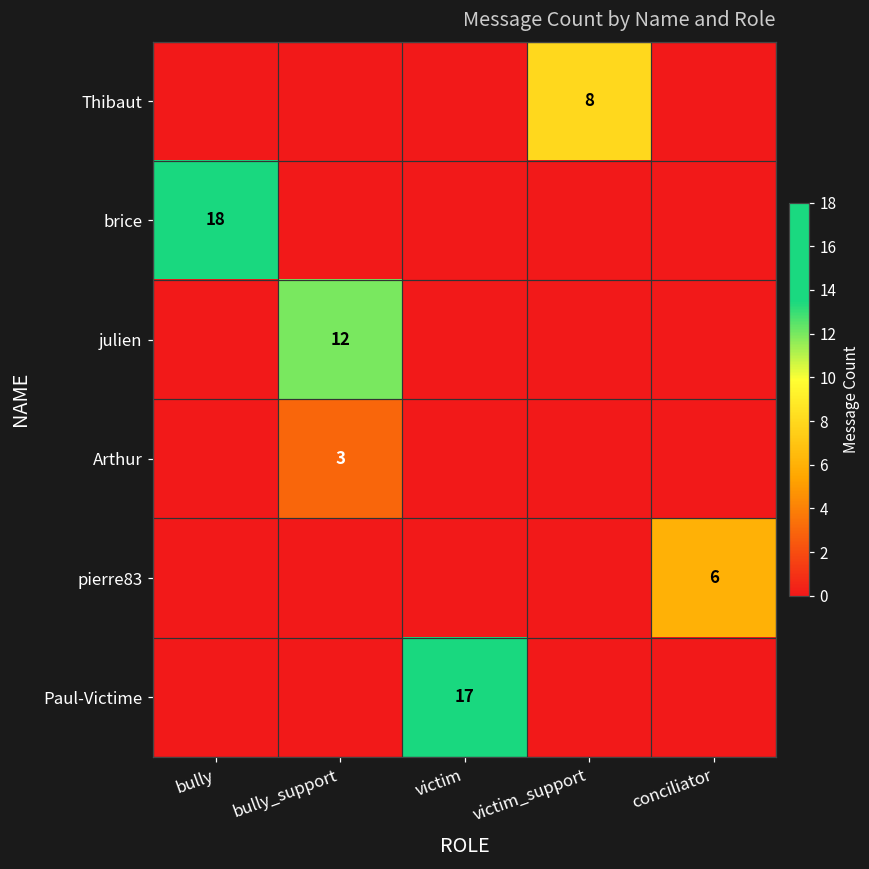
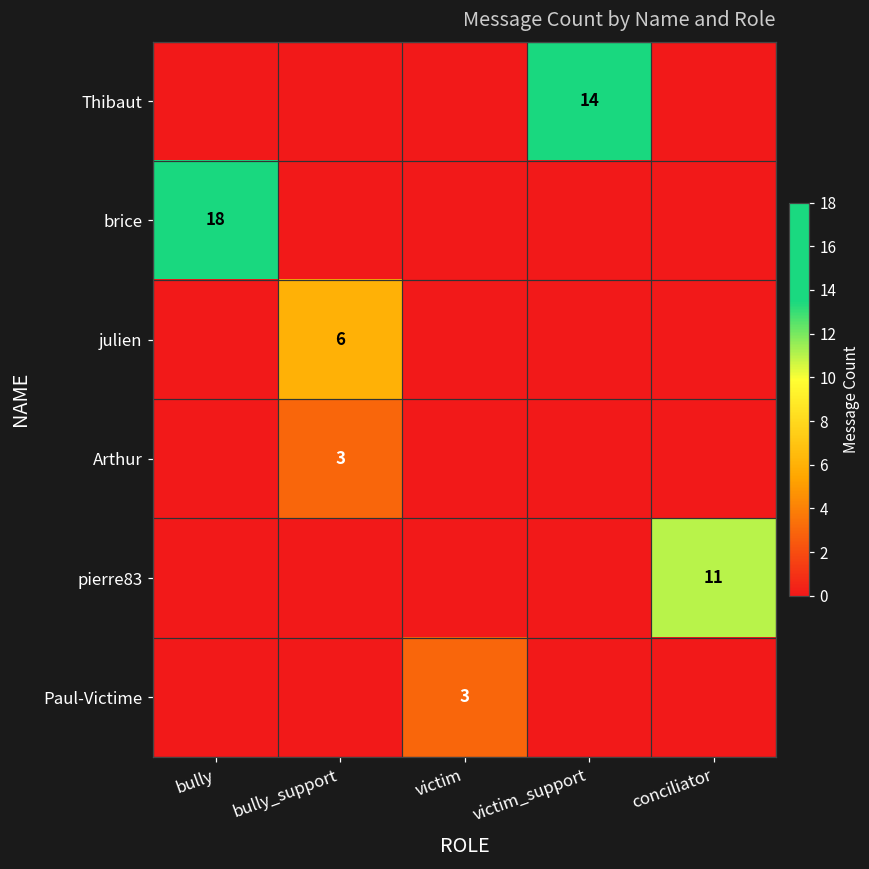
  {
    "Thibaut": {
-     "victim_support": 8
+     "victim_support": 14
    },
    "brice": {
      "bully": 18
    },
    "julien": {
-     "bully_support": 12
+     "bully_support": 6
    },
    "Arthur": {
      "bully_support": 3
    },
    "pierre83": {
-     "conciliator": 6
+     "conciliator": 11
    },
    "Paul-Victime": {
-     "victim": 17
+     "victim": 3
    }
  }
